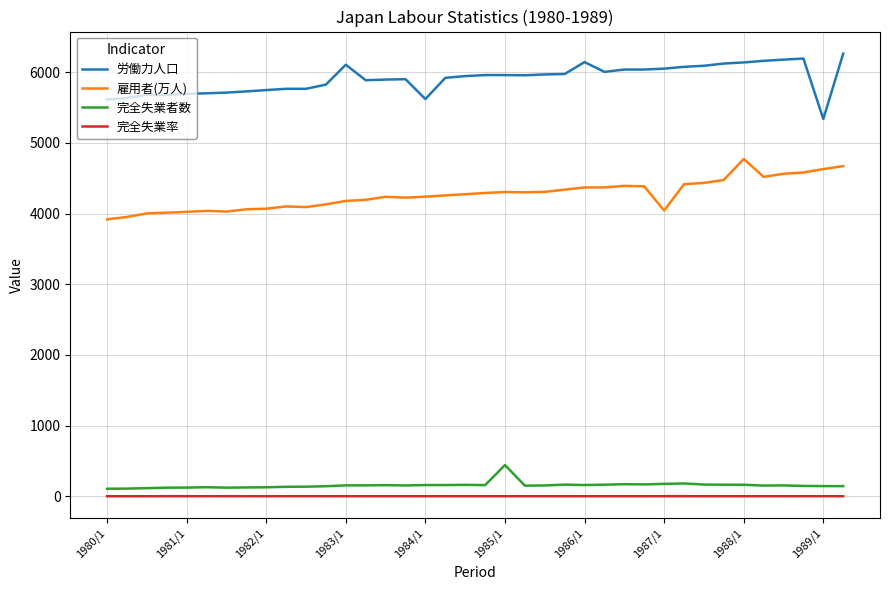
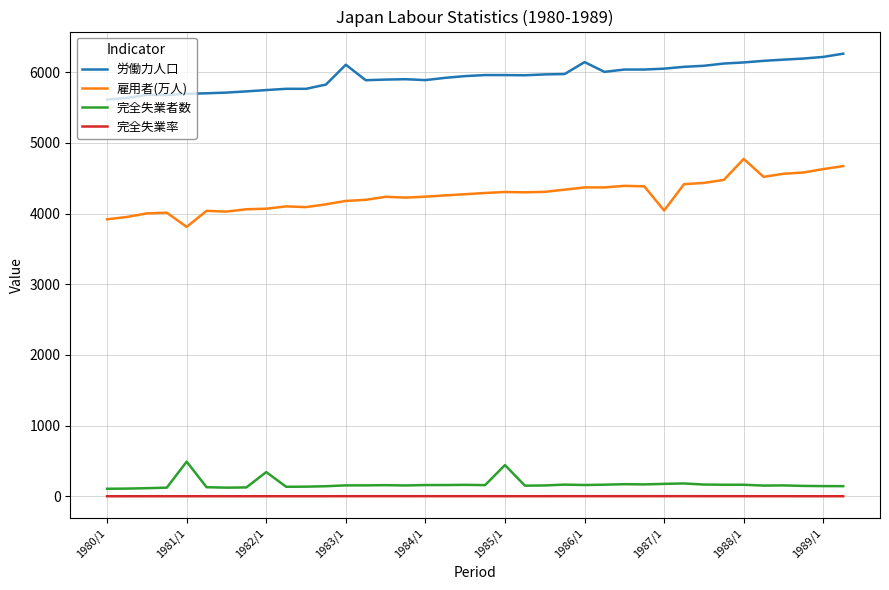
  {
    "労働力人口": {
      "1982/1": 5700,
      "1983/1": 6100,
-     "1984/1": 5600,
+     "1984/1": 5900,
      "1985/1": 6000,
      "1986/1": 6100,
      "1987/1": 6000,
      "1988/1": 6100,
-     "1989/1": 5300
+     "1989/1": 6200
    },
    "雇用者(万人)": {
      "1980/1": 3900,
-     "1981/1": 4000,
+     "1981/1": 3800,
      "1982/1": 4100,
      "1983/1": 4200,
      "1984/1": 4200,
      "1985/1": 4300,
      "1986/1": 4400,
      "1987/1": 4000,
      "1988/1": 4800,
      "1989/1": 4600
    },
    "完全失業者数": {
      "1980/1": 100,
-     "1981/1": 100,
-     "1982/1": 100,
+     "1981/1": 500,
+     "1982/1": 300,
      "1983/1": 200,
      "1984/1": 200,
      "1985/1": 400,
      "1986/1": 200,
      "1987/1": 200,
      "1988/1": 200,
      "1989/1": 100
    },
    "完全失業率": {
      "1980/1": 0,
      "1981/1": 0,
      "1982/1": 0,
      "1983/1": 0,
      "1984/1": 0,
      "1985/1": 0,
      "1986/1": 0,
      "1987/1": 0,
      "1988/1": 0,
      "1989/1": 0
    }
  }
